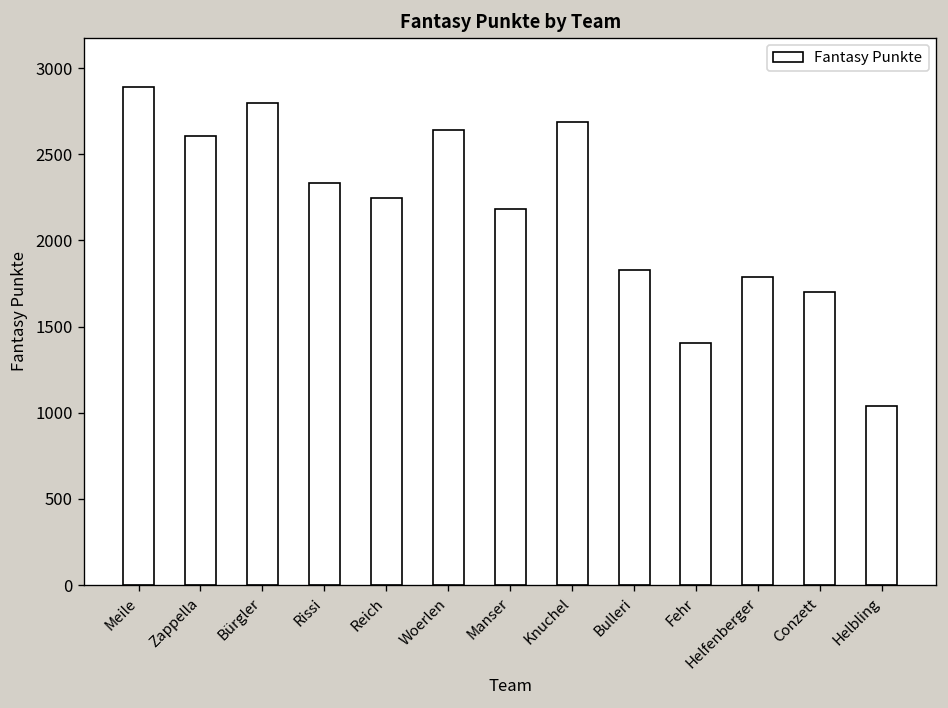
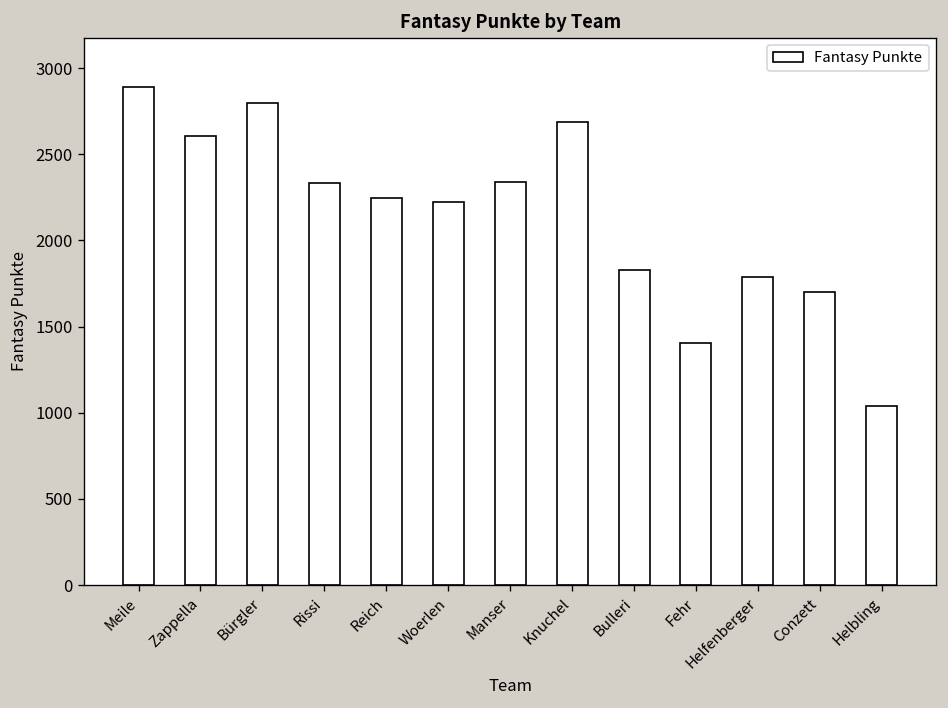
  {
    "Meile": 2890,
    "Zappella": 2610,
    "Bürgler": 2800,
    "Rissi": 2330,
    "Reich": 2250,
-   "Woerlen": 2640,
-   "Manser": 2180,
+   "Woerlen": 2220,
+   "Manser": 2340,
    "Knuchel": 2690,
    "Bulleri": 1830,
    "Fehr": 1400,
    "Helfenberger": 1790,
    "Conzett": 1700,
    "Helbling": 1040
  }
